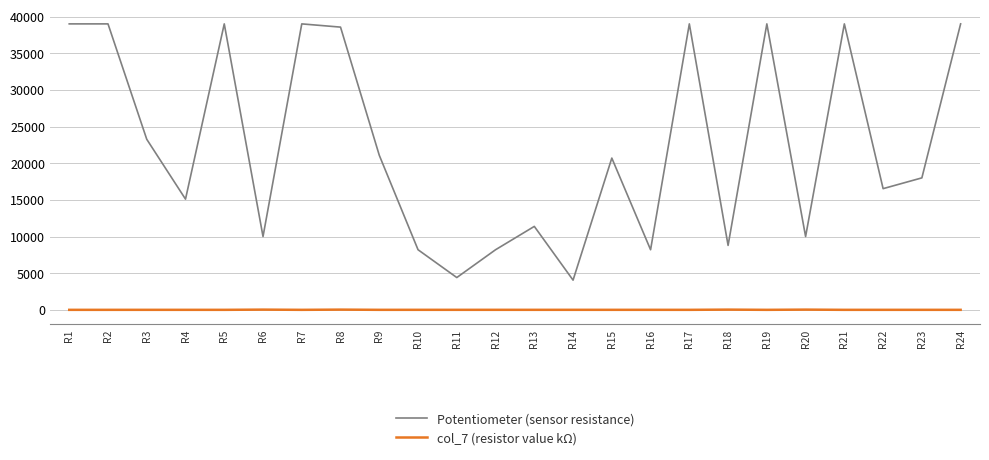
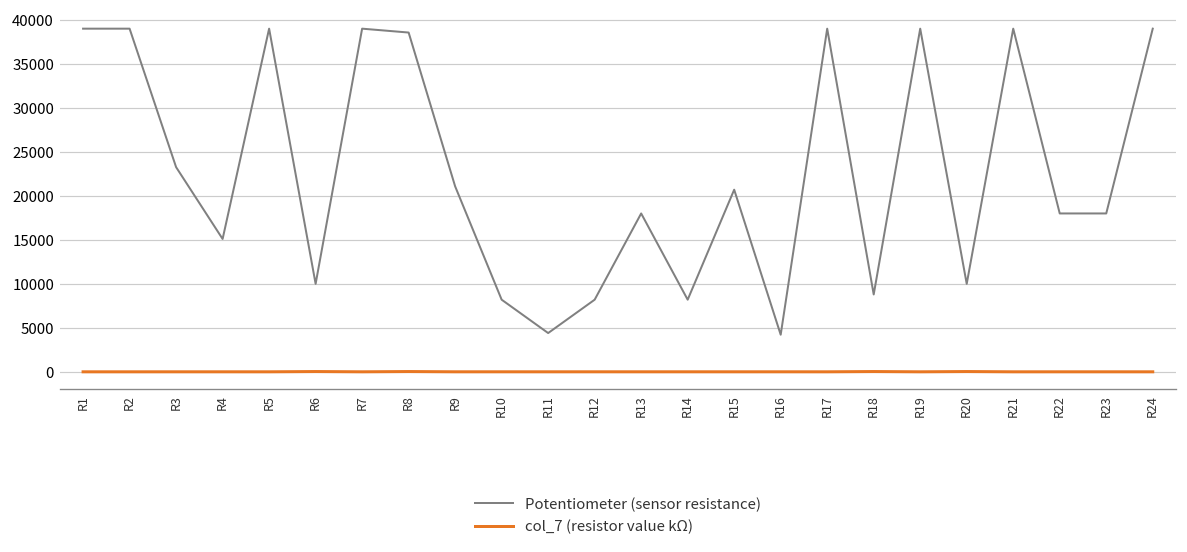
  {
    "Potentiometer (sensor resistance)": {
      "R1": 39000,
      "R2": 39000,
      "R3": 23000,
      "R4": 15000,
      "R5": 39000,
      "R6": 10000,
      "R7": 39000,
      "R8": 39000,
      "R9": 21000,
      "R10": 8000,
      "R11": 4000,
      "R12": 8000,
-     "R13": 11000,
-     "R14": 4000,
+     "R13": 18000,
+     "R14": 8000,
      "R15": 21000,
-     "R16": 8000,
+     "R16": 4000,
      "R17": 39000,
      "R18": 9000,
      "R19": 39000,
      "R20": 10000,
      "R21": 39000,
-     "R22": 17000,
+     "R22": 18000,
      "R23": 18000,
      "R24": 39000
    },
    "col_7 (resistor value kΩ)": {
      "R1": 0,
      "R2": 0,
      "R3": 0,
      "R4": 0,
      "R5": 0,
      "R6": 0,
      "R7": 0,
      "R8": 0,
      "R9": 0,
      "R10": 0,
      "R11": 0,
      "R12": 0,
      "R13": 0,
      "R14": 0,
      "R15": 0,
      "R16": 0,
      "R17": 0,
      "R18": 0,
      "R19": 0,
      "R20": 0,
      "R21": 0,
      "R22": 0,
      "R23": 0,
      "R24": 0
    }
  }
